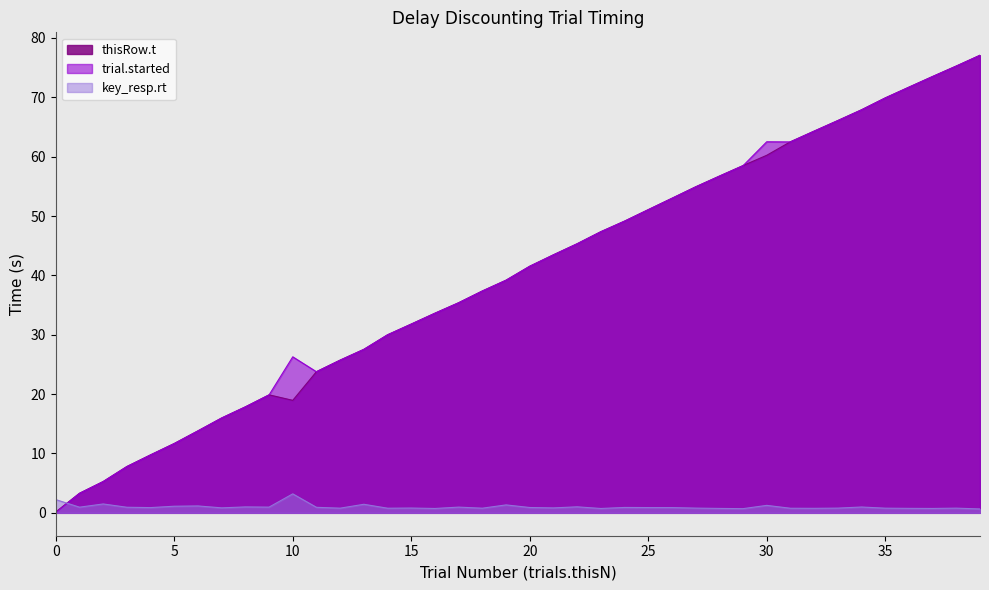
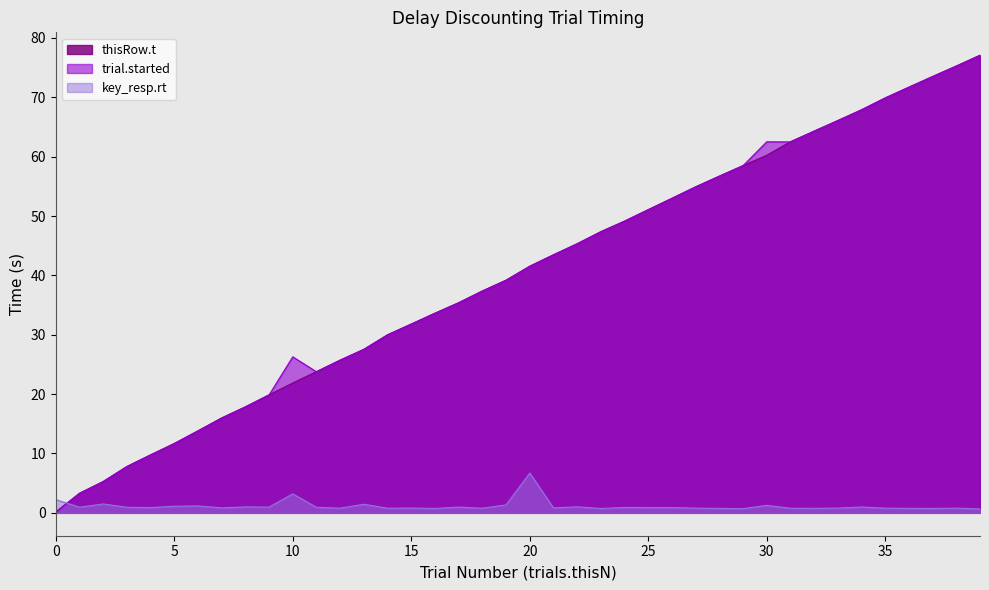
  {
    "thisRow.t": {
-     "10": 19,
+     "10": 22,
      "30": 60
    },
    "trial.started": {
      "10": 26,
      "30": 63
    },
    "key_resp.rt": {
      "0": 2,
      "5": 1,
      "10": 3,
      "15": 1,
-     "20": 1,
+     "20": 7,
      "25": 1,
      "30": 1,
      "35": 1
    }
  }
